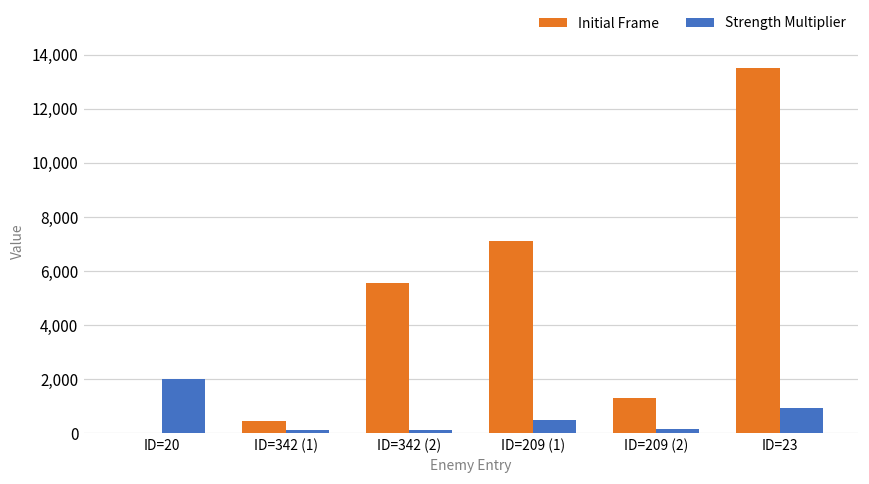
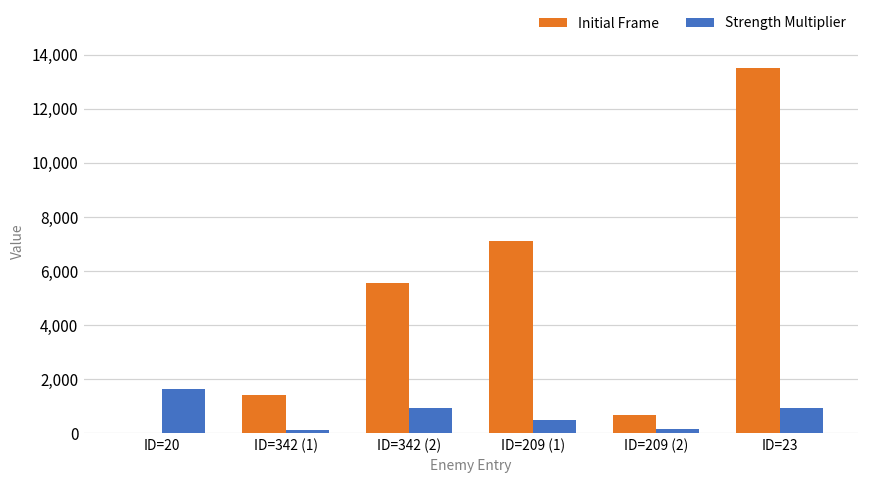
  {
    "Initial Frame": {
      "ID=20": "0",
-     "ID=342 (1)": "500",
+     "ID=342 (1)": "1,400",
      "ID=342 (2)": "5,500",
      "ID=209 (1)": "7,100",
-     "ID=209 (2)": "1,300",
+     "ID=209 (2)": "700",
      "ID=23": "13,500"
    },
    "Strength Multiplier": {
-     "ID=20": "2,000",
-     "ID=342 (2)": "100",
+     "ID=20": "1,600",
+     "ID=342 (2)": "900",
      "ID=209 (1)": "500",
      "ID=209 (2)": "200",
      "ID=23": "900"
    }
  }
